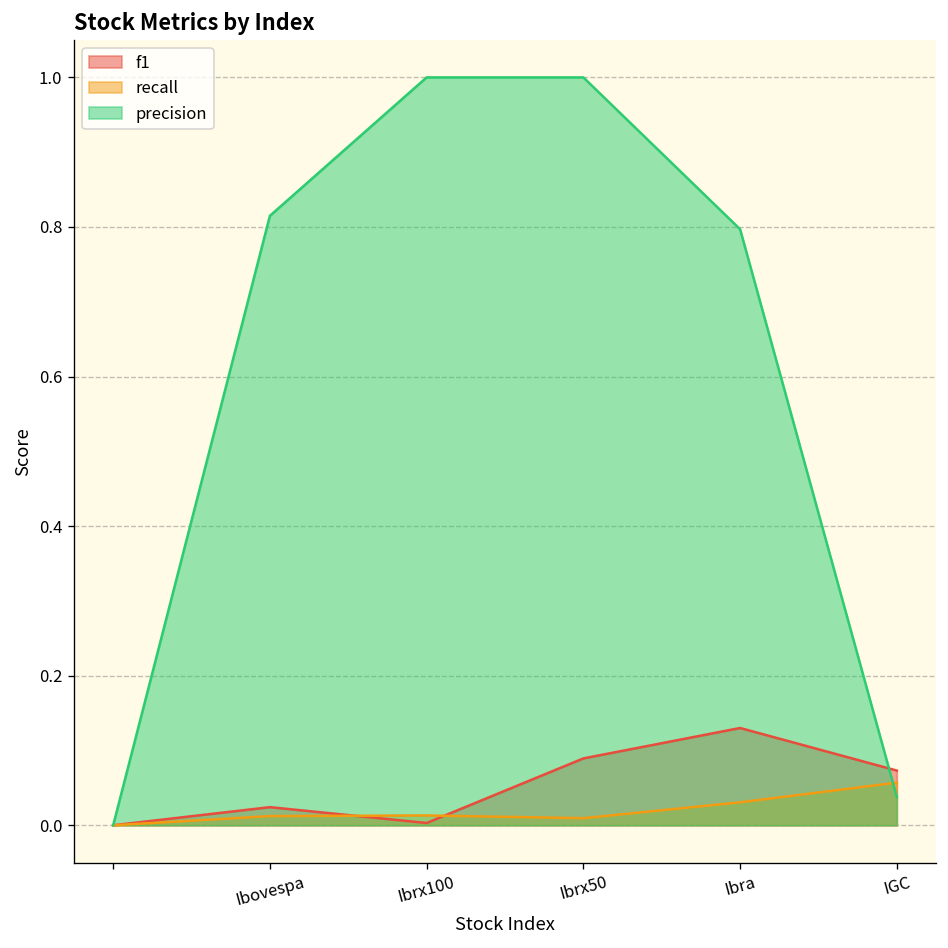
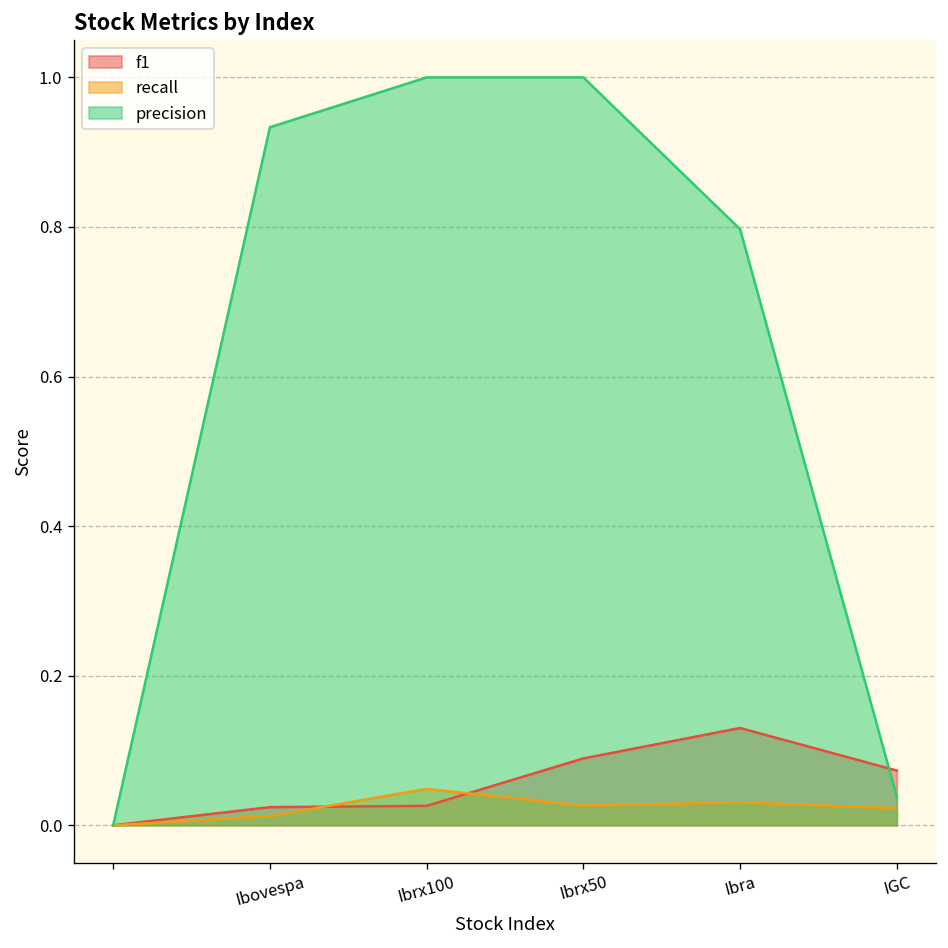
  {
    "f1": {
      "Ibovespa": 0.02,
-     "Ibrx100": 0.00,
+     "Ibrx100": 0.03,
      "Ibrx50": 0.09,
      "Ibra": 0.13,
      "IGC": 0.07
    },
    "recall": {
      "Ibovespa": 0.01,
-     "Ibrx100": 0.01,
-     "Ibrx50": 0.01,
+     "Ibrx100": 0.05,
+     "Ibrx50": 0.03,
      "Ibra": 0.03,
-     "IGC": 0.06
+     "IGC": 0.02
    },
    "precision": {
-     "Ibovespa": 0.81,
+     "Ibovespa": 0.93,
      "Ibrx100": 1.00,
      "Ibrx50": 1.00,
      "Ibra": 0.80,
      "IGC": 0.04
    }
  }
